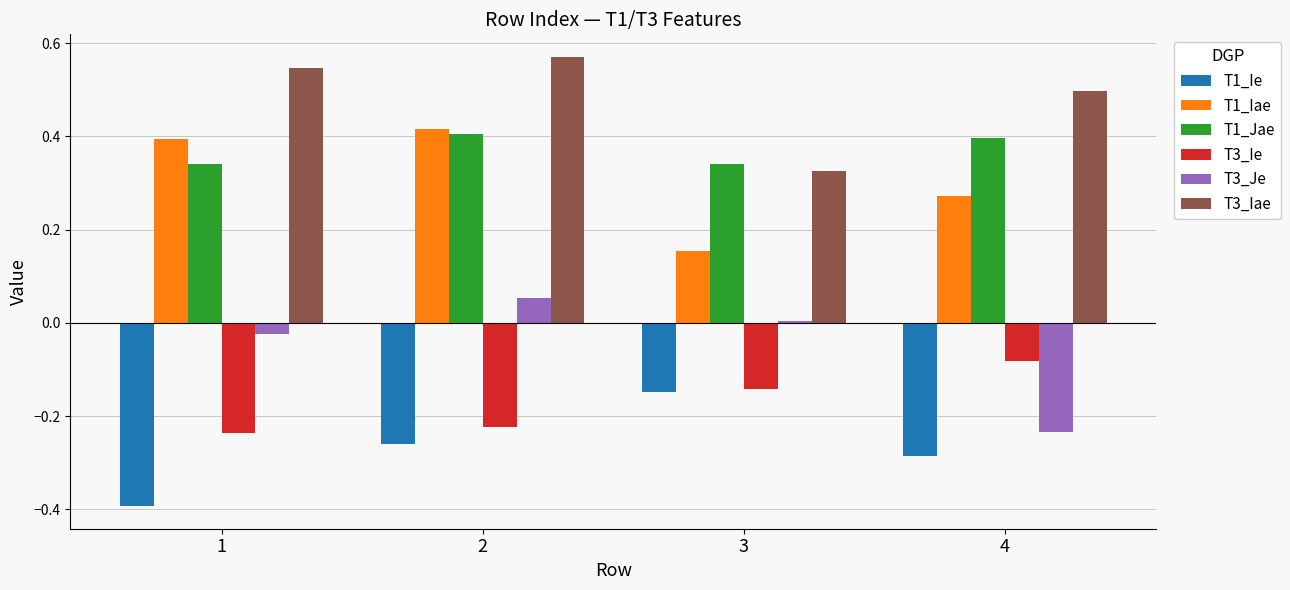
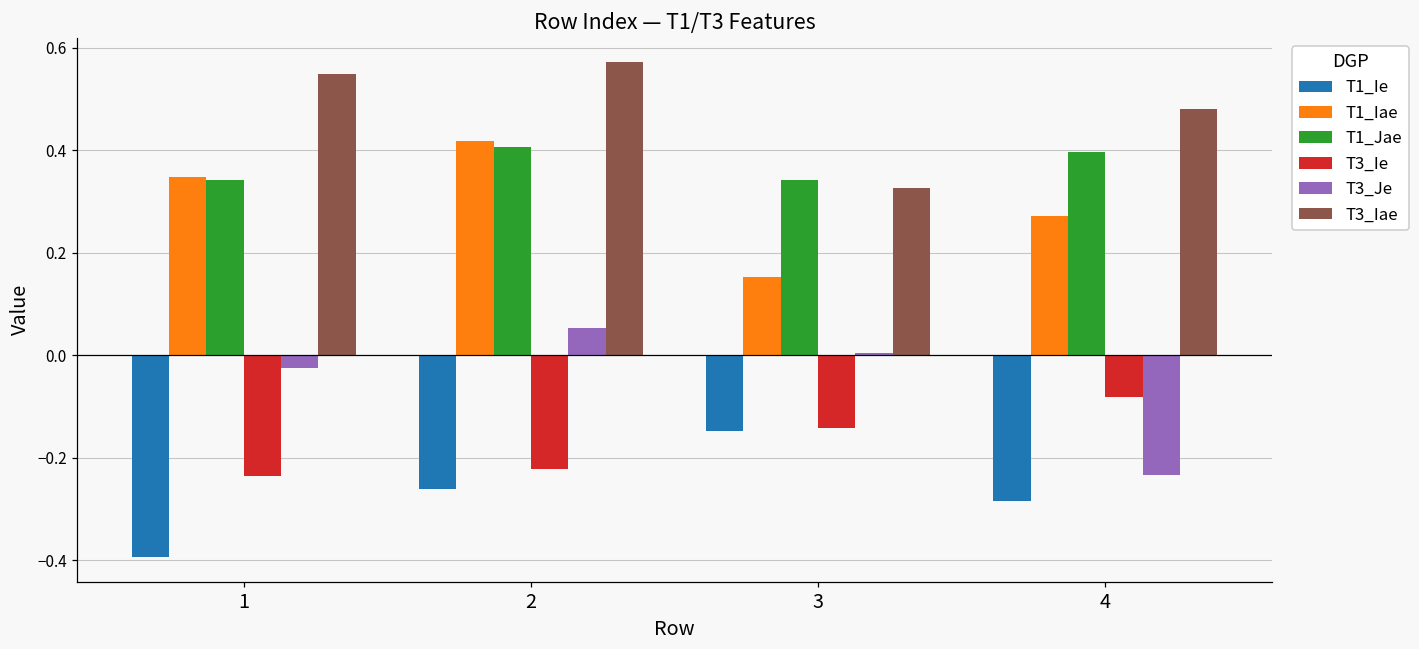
  {
    "T1_Ie": {
      "1": -0.39,
      "2": -0.26,
      "3": -0.15,
      "4": -0.28
    },
    "T1_Iae": {
-     "1": 0.40,
+     "1": 0.35,
      "2": 0.42,
      "3": 0.15,
      "4": 0.27
    },
    "T1_Jae": {
      "1": 0.34,
      "2": 0.41,
      "3": 0.34,
      "4": 0.40
    },
    "T3_Ie": {
      "1": -0.24,
      "2": -0.22,
      "3": -0.14,
      "4": -0.08
    },
    "T3_Je": {
      "1": -0.02,
      "2": 0.05,
      "4": -0.23
    },
    "T3_Iae": {
      "1": 0.55,
      "2": 0.57,
      "3": 0.33,
-     "4": 0.50
+     "4": 0.48
    }
  }
